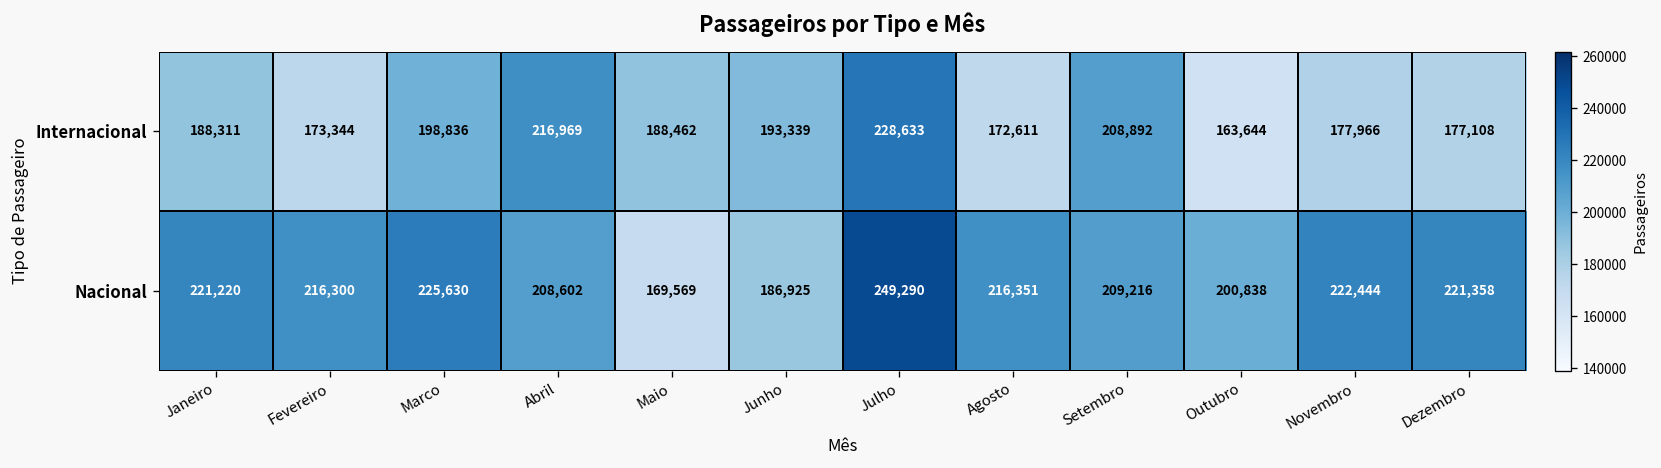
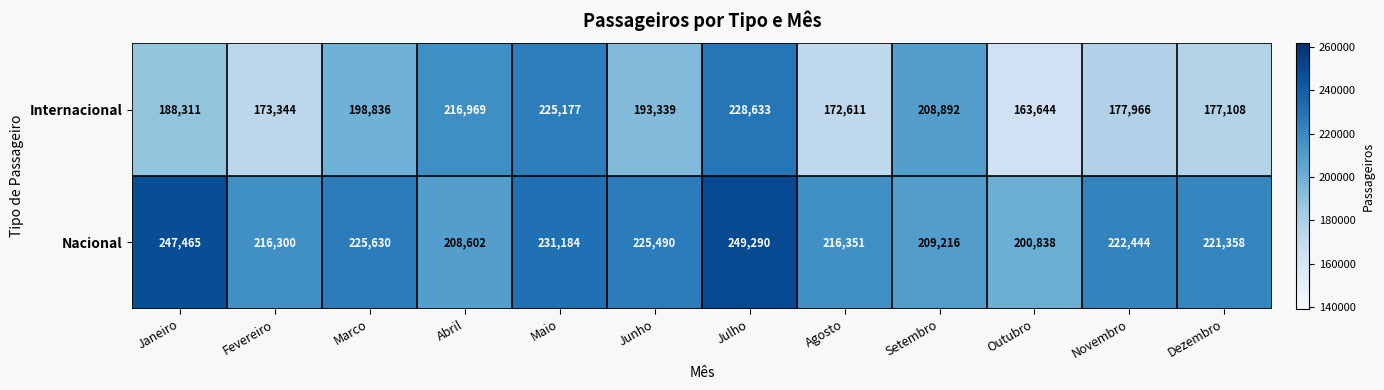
  {
    "Internacional": {
      "Janeiro": "188,311",
      "Fevereiro": "173,344",
      "Marco": "198,836",
      "Abril": "216,969",
-     "Maio": "188,462",
+     "Maio": "225,177",
      "Junho": "193,339",
      "Julho": "228,633",
      "Agosto": "172,611",
      "Setembro": "208,892",
      "Outubro": "163,644",
      "Novembro": "177,966",
      "Dezembro": "177,108"
    },
    "Nacional": {
-     "Janeiro": "221,220",
+     "Janeiro": "247,465",
      "Fevereiro": "216,300",
      "Marco": "225,630",
      "Abril": "208,602",
-     "Maio": "169,569",
-     "Junho": "186,925",
+     "Maio": "231,184",
+     "Junho": "225,490",
      "Julho": "249,290",
      "Agosto": "216,351",
      "Setembro": "209,216",
      "Outubro": "200,838",
      "Novembro": "222,444",
      "Dezembro": "221,358"
    }
  }
